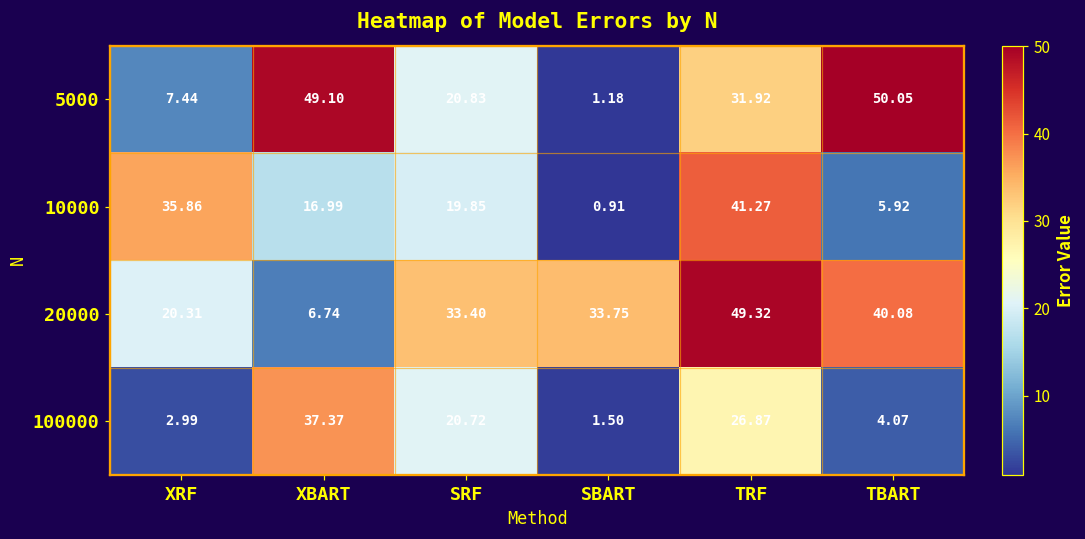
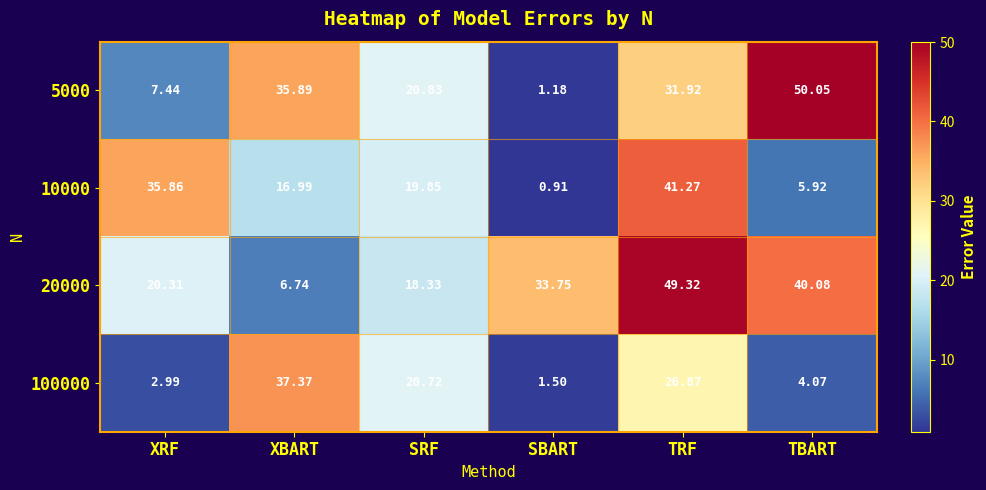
  {
    "5000": {
      "XRF": 7.44,
-     "XBART": 49.10,
+     "XBART": 35.89,
      "SBART": 1.18,
      "TRF": 31.92,
      "TBART": 50.05
    },
    "10000": {
      "XRF": 35.86,
      "XBART": 16.99,
      "SBART": 0.91,
      "TRF": 41.27,
      "TBART": 5.92
    },
    "20000": {
      "XBART": 6.74,
-     "SRF": 33.40,
+     "SRF": 18.33,
      "SBART": 33.75,
      "TRF": 49.32,
      "TBART": 40.08
    },
    "100000": {
      "XRF": 2.99,
      "XBART": 37.37,
      "SBART": 1.50,
      "TRF": 26.87,
      "TBART": 4.07
    }
  }
